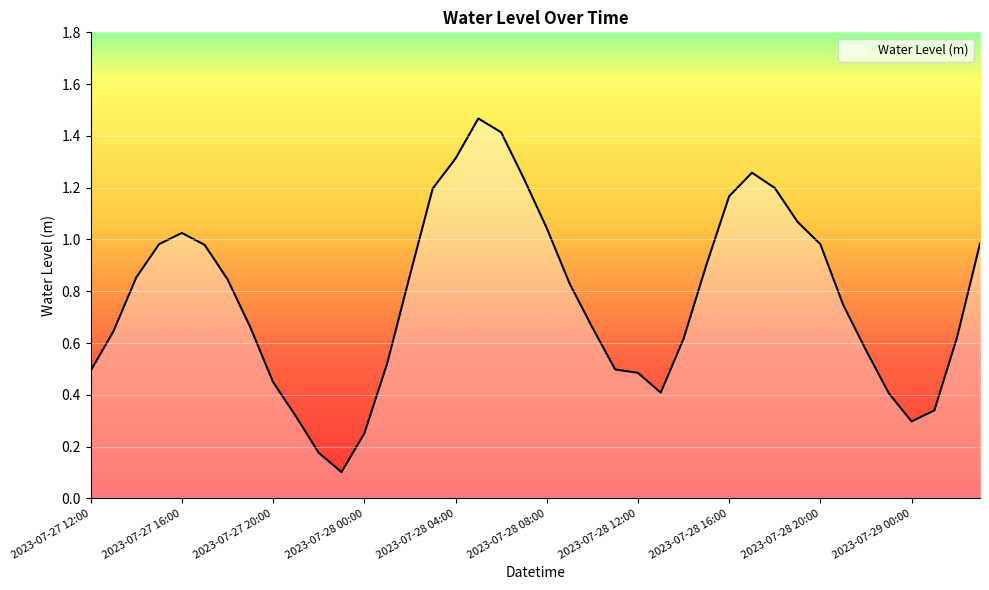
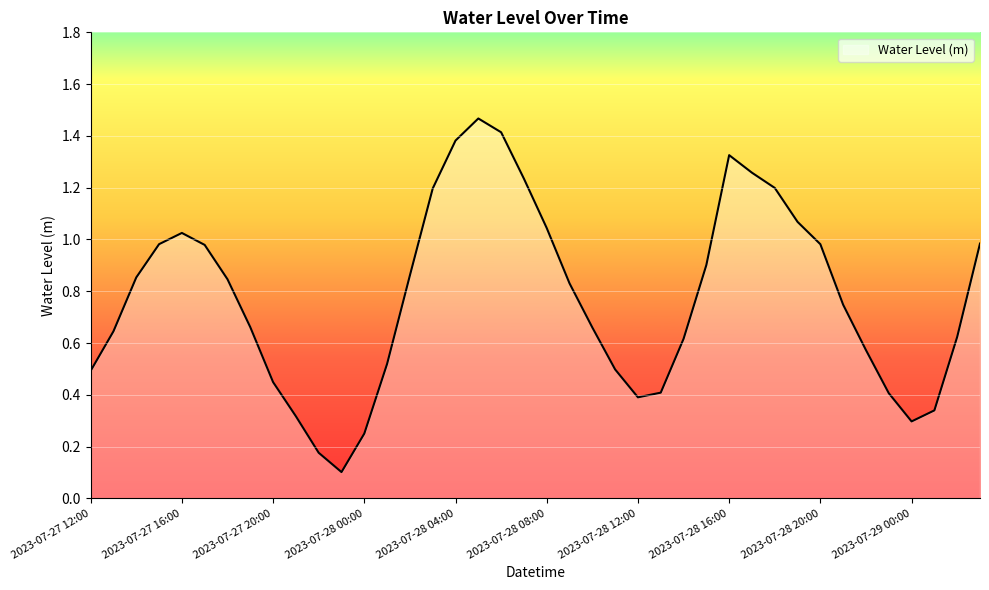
  {
    "2023-07-27 12:00": 0.49,
    "2023-07-27 16:00": 1.03,
    "2023-07-27 20:00": 0.45,
    "2023-07-28 00:00": 0.25,
-   "2023-07-28 04:00": 1.31,
+   "2023-07-28 04:00": 1.38,
    "2023-07-28 08:00": 1.04,
-   "2023-07-28 12:00": 0.48,
-   "2023-07-28 16:00": 1.17,
+   "2023-07-28 12:00": 0.39,
+   "2023-07-28 16:00": 1.33,
    "2023-07-28 20:00": 0.98,
    "2023-07-29 00:00": 0.30
  }
